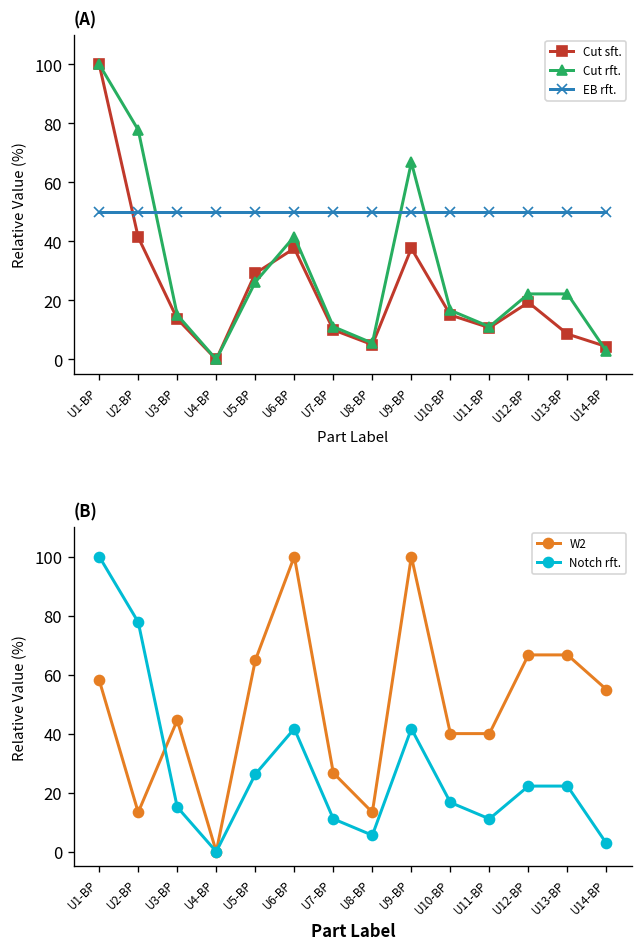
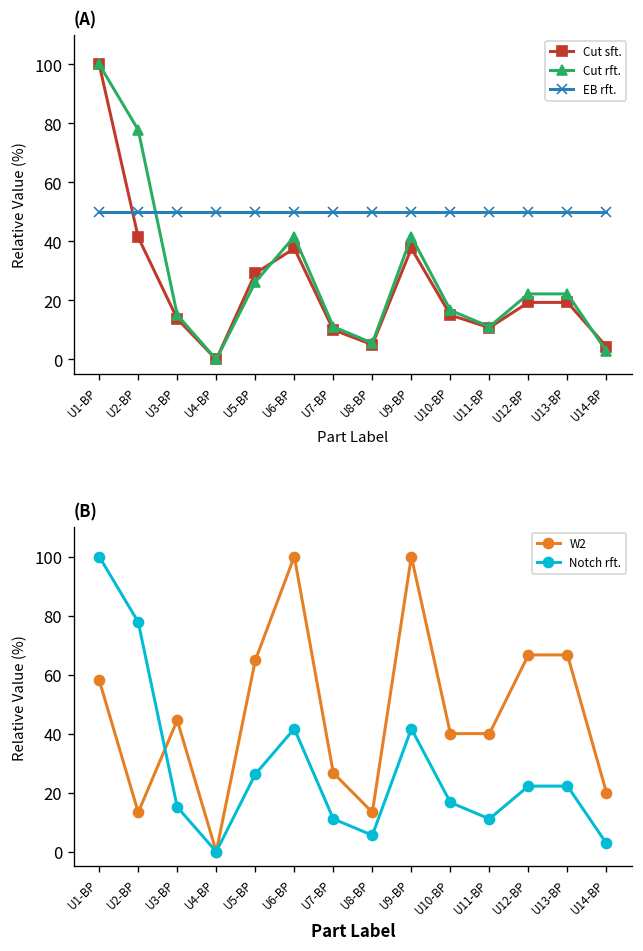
  {
    "(A)": {
      "Cut sft.": {
        "U2-BP": 41,
        "U3-BP": 14,
        "U5-BP": 29,
        "U6-BP": 38,
        "U7-BP": 10,
        "U9-BP": 38,
        "U10-BP": 15,
        "U12-BP": 19,
-       "U13-BP": 9,
+       "U13-BP": 19,
        "U14-BP": 4
      },
      "Cut rft.": {
        "U2-BP": 78,
        "U3-BP": 15,
        "U5-BP": 26,
        "U6-BP": 42,
        "U7-BP": 11,
-       "U9-BP": 67,
+       "U9-BP": 42,
        "U10-BP": 17,
        "U12-BP": 22,
        "U13-BP": 22,
        "U14-BP": 3
      },
      "EB rft.": {
        "U1-BP": 50,
        "U2-BP": 50,
        "U3-BP": 50,
        "U4-BP": 50,
        "U5-BP": 50,
        "U6-BP": 50,
        "U7-BP": 50,
        "U8-BP": 50,
        "U9-BP": 50,
        "U10-BP": 50,
        "U11-BP": 50,
        "U12-BP": 50,
        "U13-BP": 50,
        "U14-BP": 50
      }
    },
    "(B)": {
      "W2": {
        "U1-BP": 58,
        "U2-BP": 13,
        "U3-BP": 45,
        "U5-BP": 65,
        "U6-BP": 100,
        "U7-BP": 27,
        "U8-BP": 13,
        "U9-BP": 100,
        "U10-BP": 40,
        "U11-BP": 40,
        "U12-BP": 67,
        "U13-BP": 67,
-       "U14-BP": 55
+       "U14-BP": 20
      },
      "Notch rft.": {
        "U1-BP": 100,
        "U2-BP": 78,
        "U3-BP": 15,
        "U5-BP": 26,
        "U6-BP": 42,
        "U7-BP": 11,
        "U8-BP": 6,
        "U9-BP": 42,
        "U10-BP": 17,
        "U11-BP": 11,
        "U12-BP": 22,
        "U13-BP": 22,
        "U14-BP": 3
      }
    }
  }
